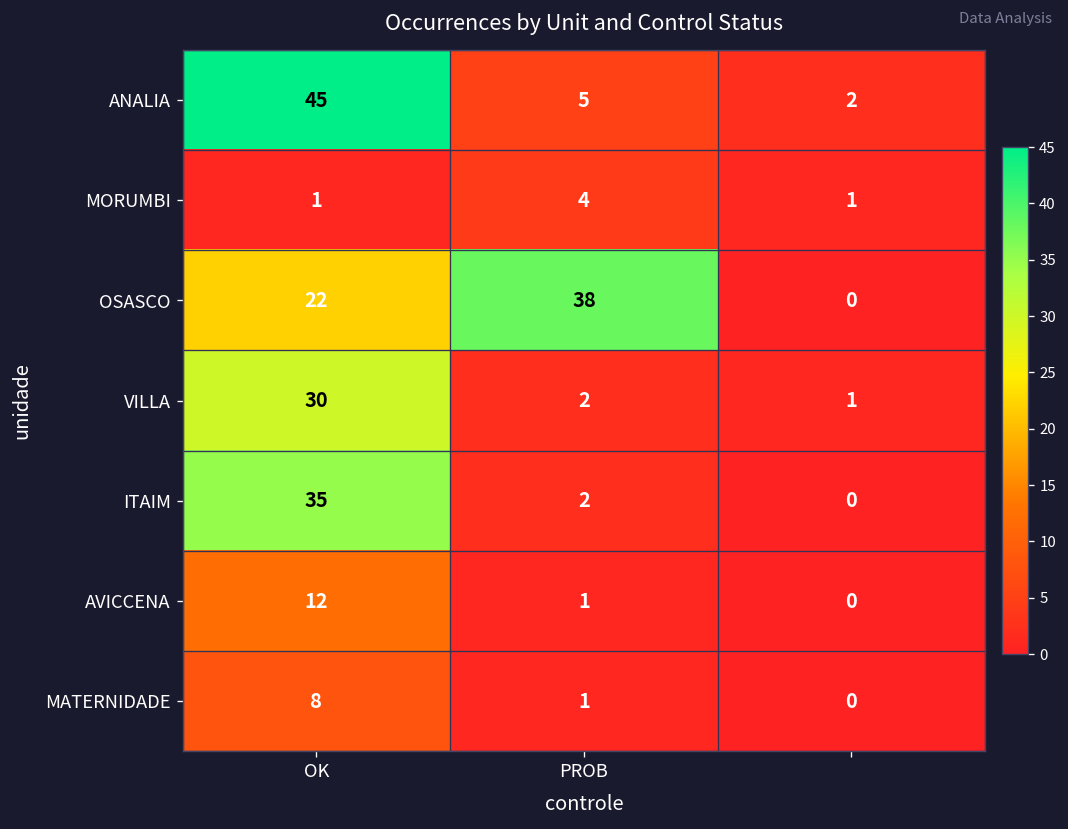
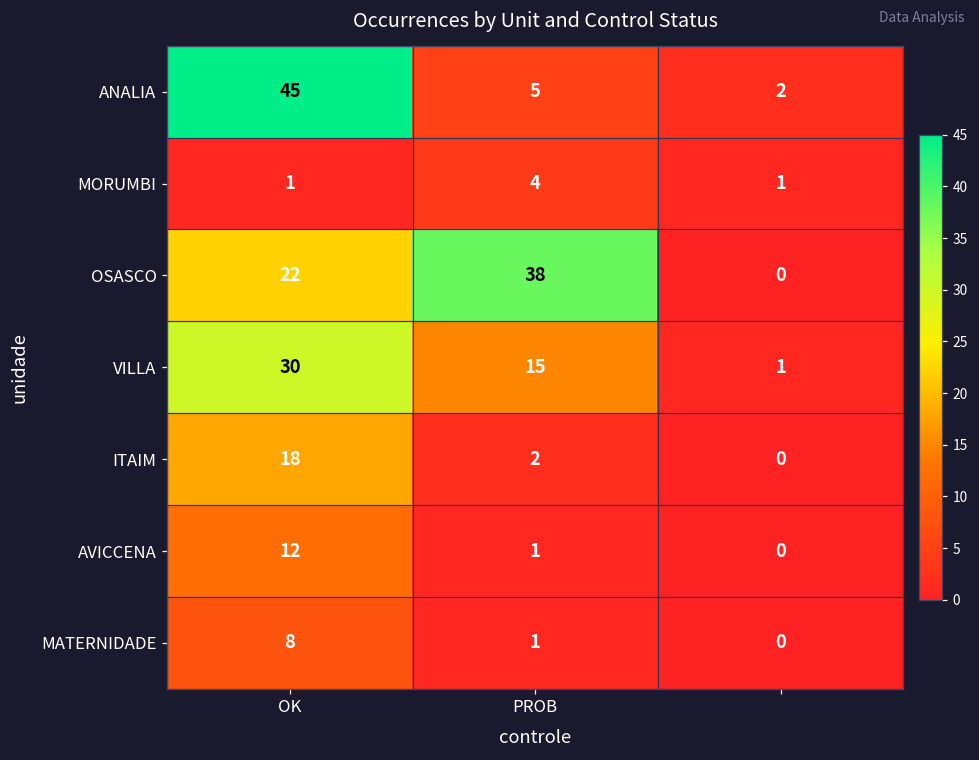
  {
    "ANALIA": {
      "OK": 45,
      "PROB": 5
    },
    "MORUMBI": {
      "OK": 1,
      "PROB": 4
    },
    "OSASCO": {
      "OK": 22,
      "PROB": 38
    },
    "VILLA": {
      "OK": 30,
-     "PROB": 2
+     "PROB": 15
    },
    "ITAIM": {
-     "OK": 35,
+     "OK": 18,
      "PROB": 2
    },
    "AVICCENA": {
      "OK": 12,
      "PROB": 1
    },
    "MATERNIDADE": {
      "OK": 8,
      "PROB": 1
    }
  }
